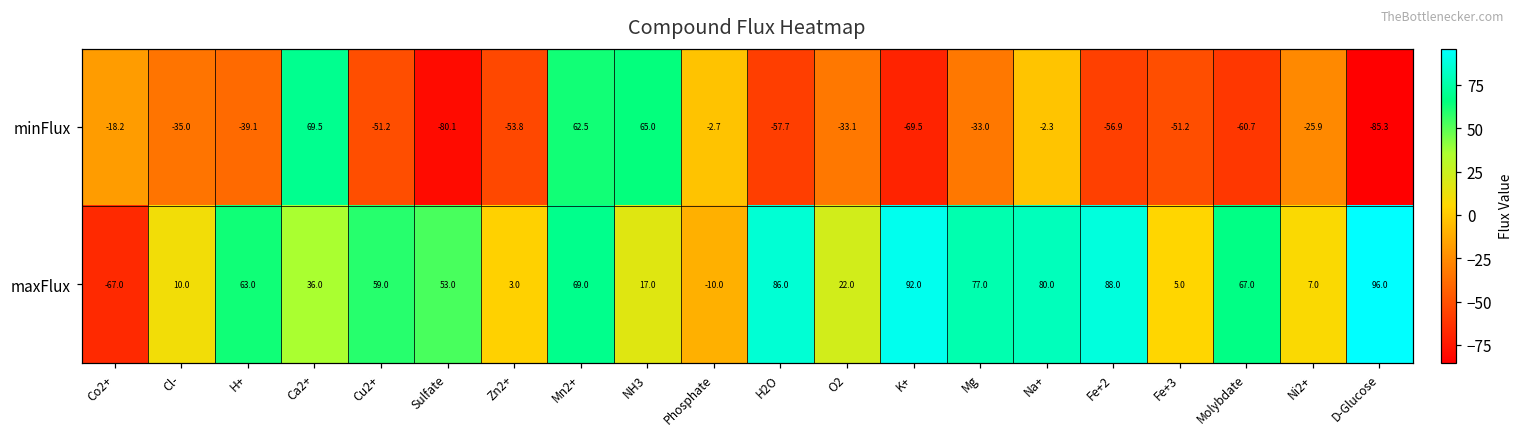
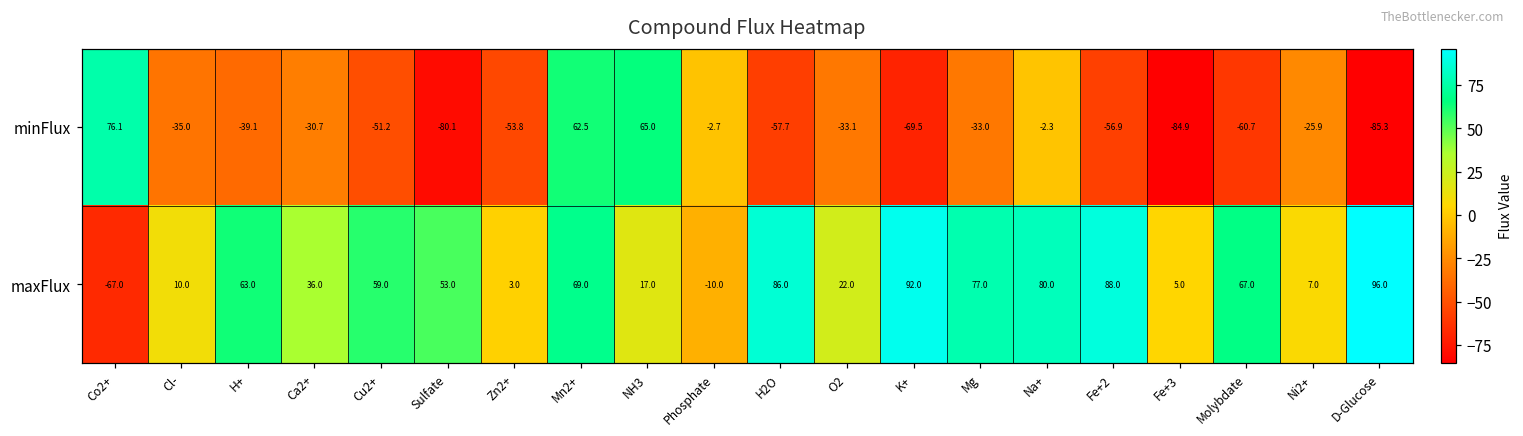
  {
    "minFlux": {
-     "Co2+": -18.2,
+     "Co2+": 76.1,
      "Cl-": -35.0,
      "H+": -39.1,
-     "Ca2+": 69.5,
+     "Ca2+": -30.7,
      "Cu2+": -51.2,
      "Sulfate": -80.1,
      "Zn2+": -53.8,
      "Mn2+": 62.5,
      "NH3": 65.0,
      "Phosphate": -2.7,
      "H2O": -57.7,
      "O2": -33.1,
      "K+": -69.5,
      "Mg": -33.0,
      "Na+": -2.3,
      "Fe+2": -56.9,
-     "Fe+3": -51.2,
+     "Fe+3": -84.9,
      "Molybdate": -60.7,
      "Ni2+": -25.9,
      "D-Glucose": -85.3
    },
    "maxFlux": {
      "Co2+": -67.0,
      "Cl-": 10.0,
      "H+": 63.0,
      "Ca2+": 36.0,
      "Cu2+": 59.0,
      "Sulfate": 53.0,
      "Zn2+": 3.0,
      "Mn2+": 69.0,
      "NH3": 17.0,
      "Phosphate": -10.0,
      "H2O": 86.0,
      "O2": 22.0,
      "K+": 92.0,
      "Mg": 77.0,
      "Na+": 80.0,
      "Fe+2": 88.0,
      "Fe+3": 5.0,
      "Molybdate": 67.0,
      "Ni2+": 7.0,
      "D-Glucose": 96.0
    }
  }
